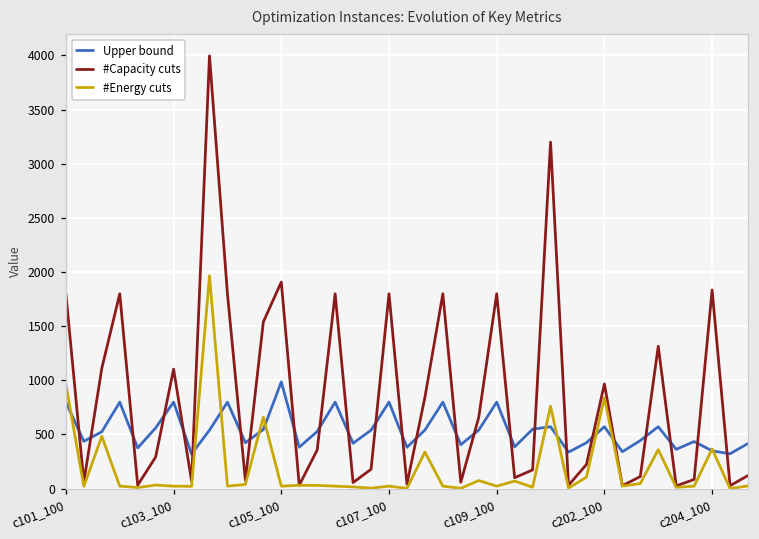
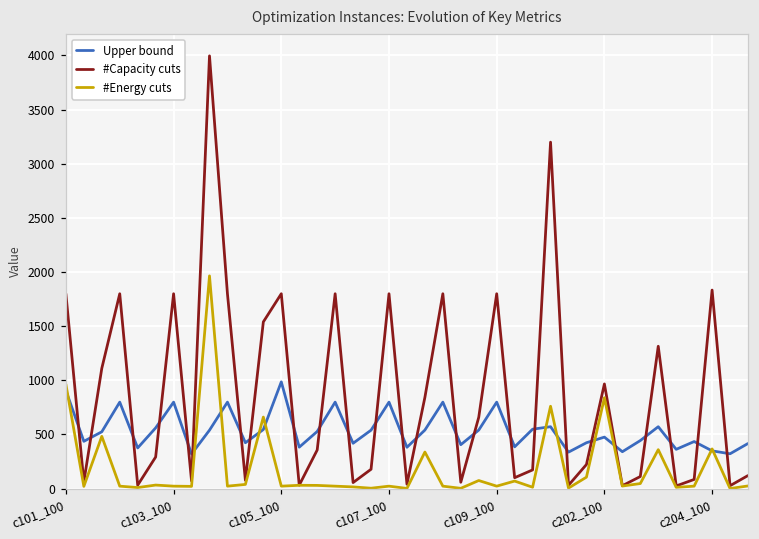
  {
    "Upper bound": {
-     "c101_100": 800,
+     "c101_100": 900,
      "c103_100": 800,
      "c105_100": 1000,
      "c107_100": 800,
      "c109_100": 800,
-     "c202_100": 600
+     "c202_100": 500
    },
    "#Capacity cuts": {
      "c101_100": 1800,
-     "c103_100": 1100,
-     "c105_100": 1900,
+     "c103_100": 1800,
+     "c105_100": 1800,
      "c107_100": 1800,
      "c109_100": 1800,
      "c202_100": 1000,
      "c204_100": 1800
    },
    "#Energy cuts": {
      "c101_100": 1000,
      "c103_100": 0,
      "c105_100": 0,
      "c107_100": 0,
      "c109_100": 0,
      "c202_100": 800
    }
  }
